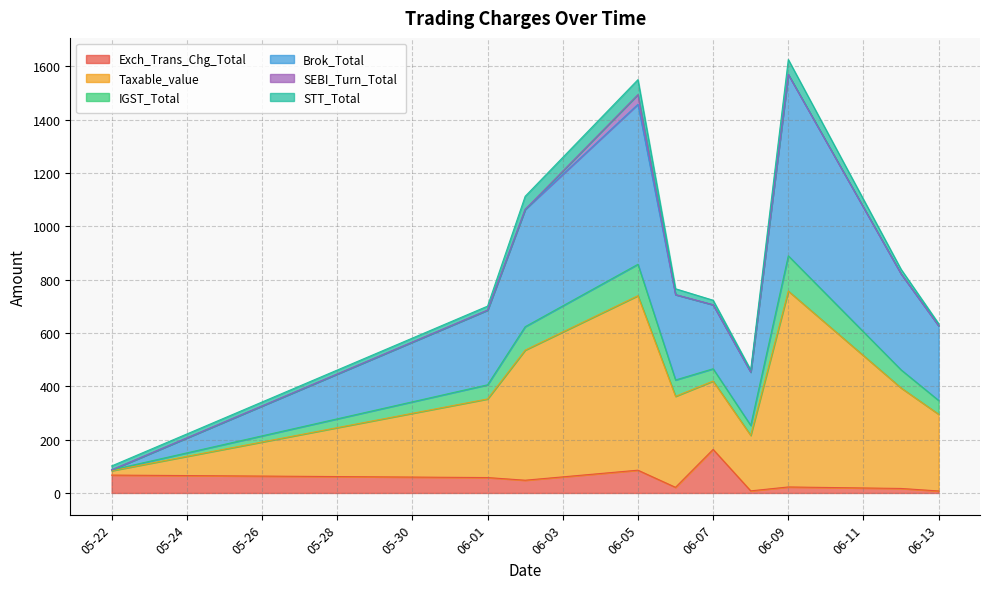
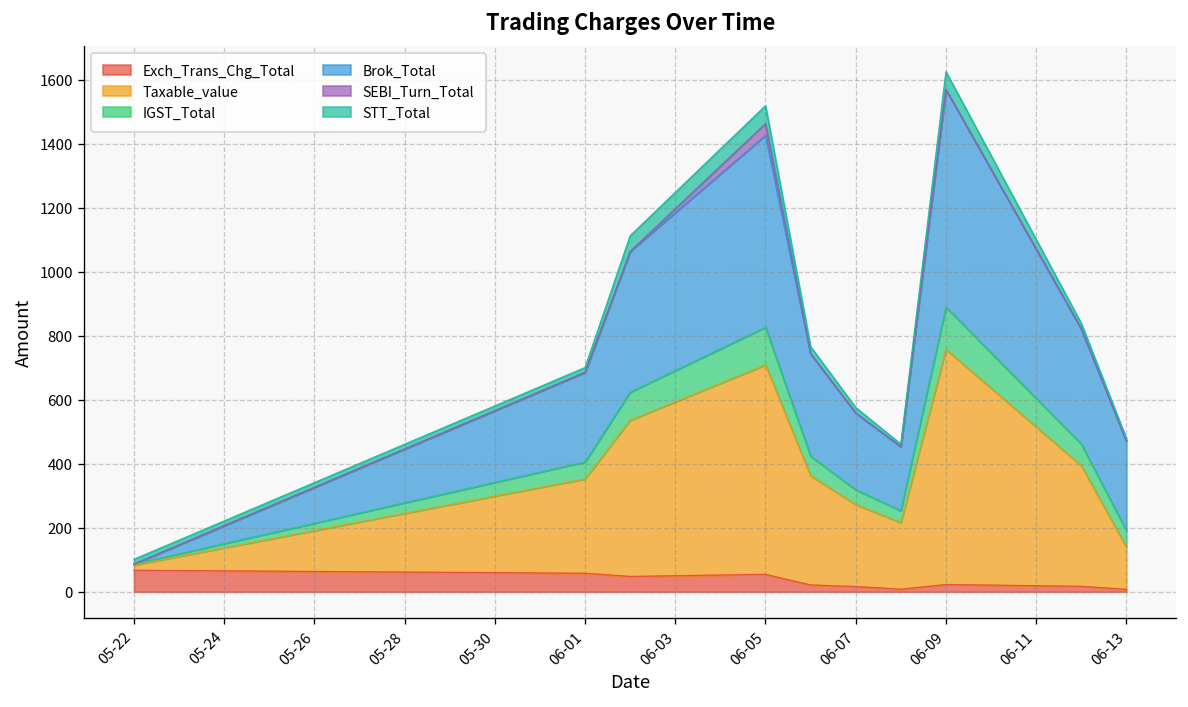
  {
    "Exch_Trans_Chg_Total": {
      "05-22": 70,
      "06-01": 60,
-     "06-05": 90,
-     "06-07": 160,
+     "06-05": 50,
+     "06-07": 20,
      "06-09": 20,
      "06-13": 10
    },
    "Taxable_value": {
      "06-01": 290,
      "06-05": 650,
      "06-07": 260,
      "06-09": 730,
-     "06-13": 290
+     "06-13": 130
    },
    "Brok_Total": {
      "06-05": 600
    },
    "SEBI_Turn_Total": {
      "06-05": 40
    }
  }
